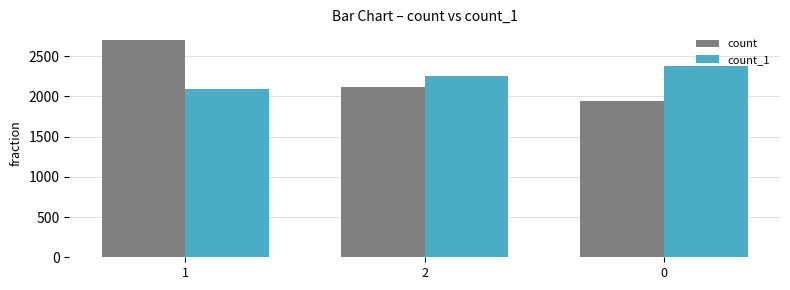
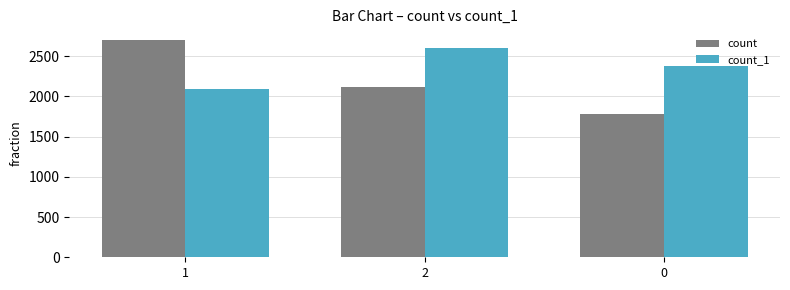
  {
    "count": {
      "1": 2700,
      "2": 2100,
-     "0": 1900
+     "0": 1800
    },
    "count_1": {
      "1": 2100,
-     "2": 2300,
+     "2": 2600,
      "0": 2400
    }
  }
